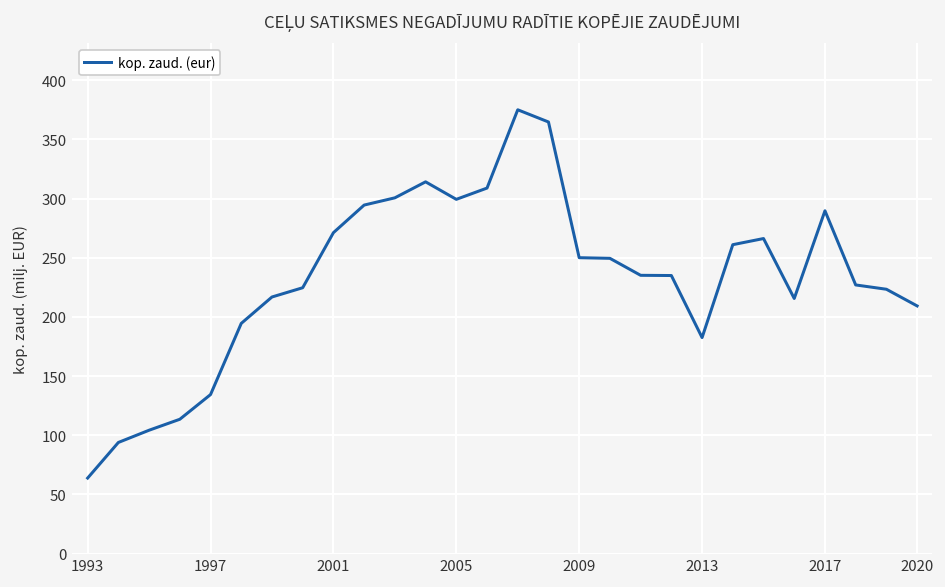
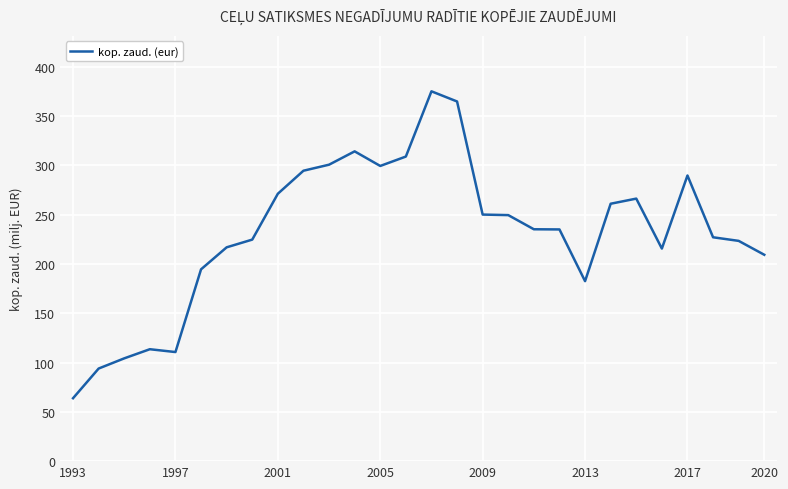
  {
    "1993": 60,
-   "1997": 130,
+   "1997": 110,
    "2001": 270,
    "2005": 300,
    "2009": 250,
    "2013": 180,
    "2017": 290,
    "2020": 210
  }
